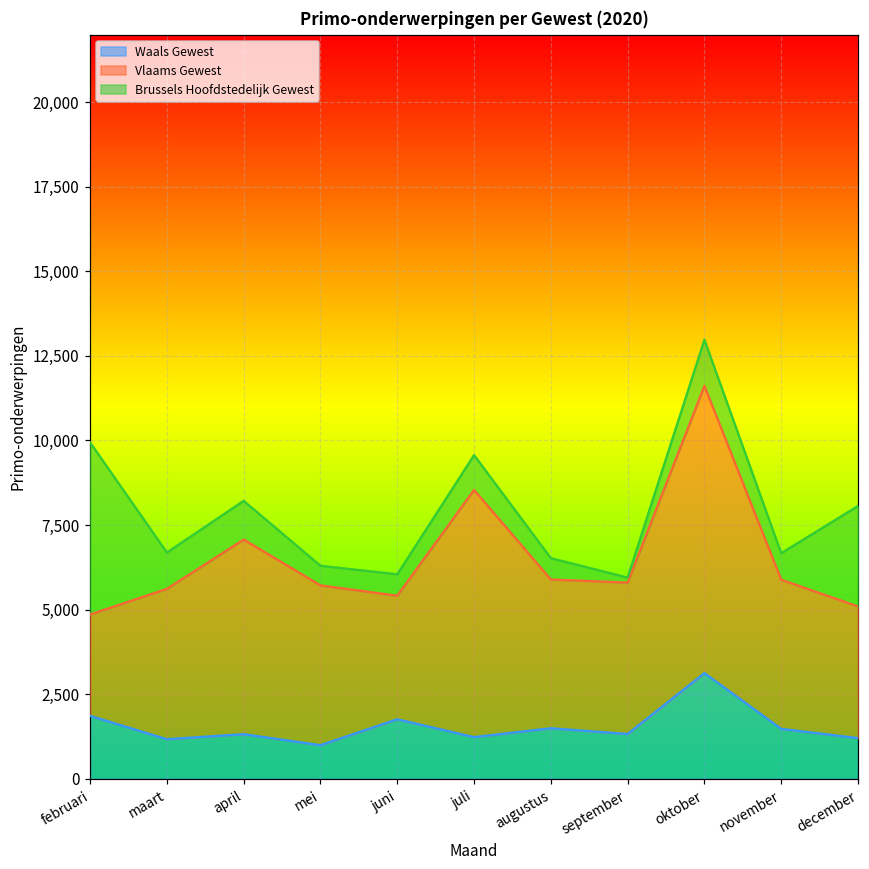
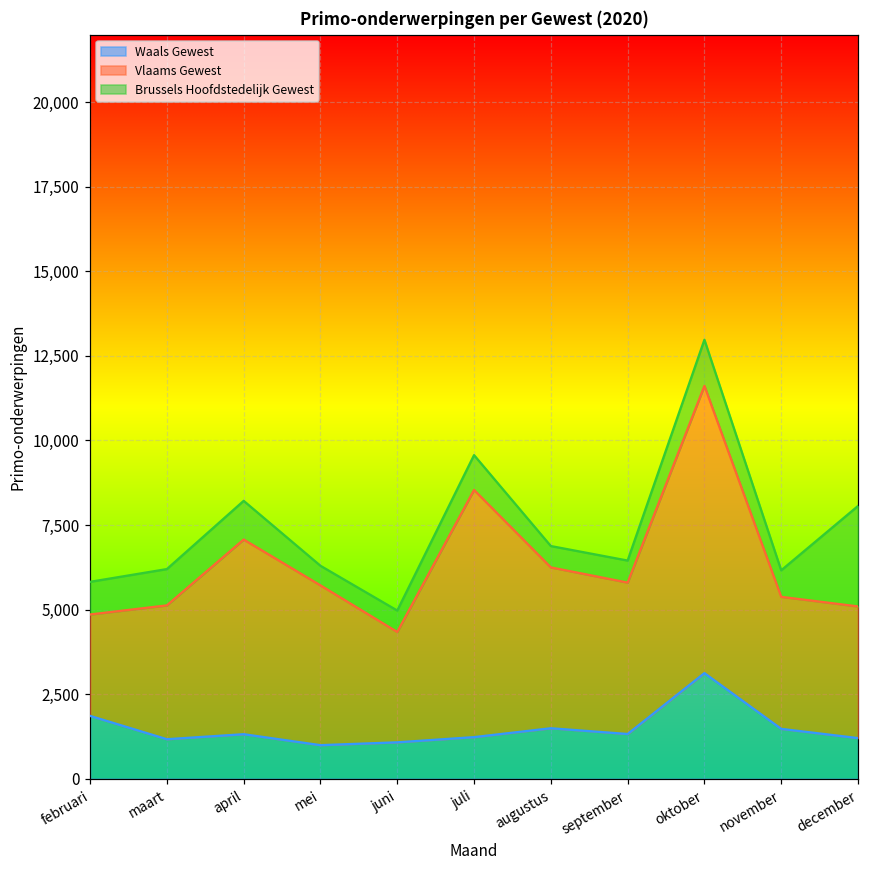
  {
    "Waals Gewest": {
      "februari": "1,900",
      "maart": "1,200",
      "april": "1,300",
      "mei": "1,000",
-     "juni": "1,800",
+     "juni": "1,100",
      "juli": "1,200",
      "augustus": "1,500",
      "september": "1,300",
      "oktober": "3,100",
      "november": "1,500",
      "december": "1,200"
    },
    "Vlaams Gewest": {
      "februari": "3,000",
-     "maart": "4,400",
+     "maart": "4,000",
      "april": "5,800",
      "mei": "4,700",
-     "juni": "3,700",
+     "juni": "3,300",
      "juli": "7,300",
-     "augustus": "4,400",
+     "augustus": "4,800",
      "september": "4,500",
      "oktober": "8,500",
-     "november": "4,400",
+     "november": "3,900",
      "december": "3,900"
    },
    "Brussels Hoofdstedelijk Gewest": {
-     "februari": "5,100",
+     "februari": "1,000",
      "maart": "1,100",
      "april": "1,100",
      "mei": "600",
      "juni": "600",
      "juli": "1,000",
      "augustus": "600",
-     "september": "100",
+     "september": "700",
      "oktober": "1,400",
      "november": "800",
      "december": "3,000"
    }
  }
